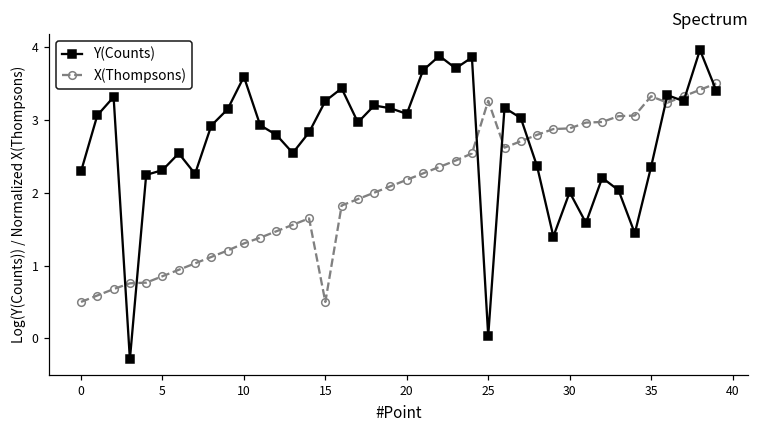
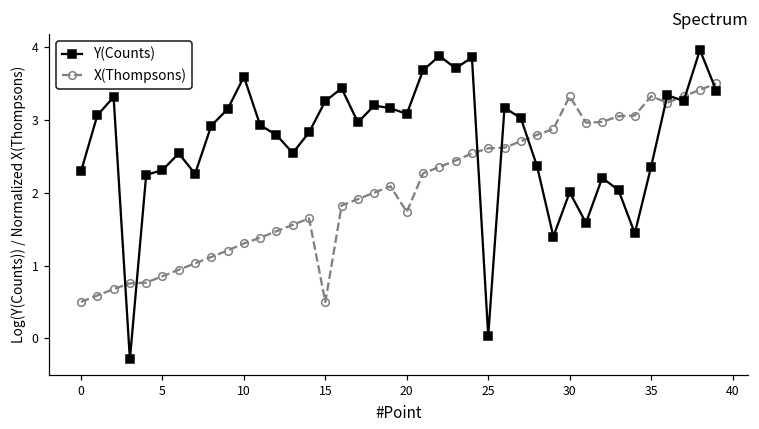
  {
    "Y(Counts)": {
      "0": 2.3,
      "5": 2.3,
      "10": 3.6,
      "15": 3.3,
      "20": 3.1,
      "25": 0.0,
      "30": 2.0,
      "35": 2.4
    },
    "X(Thompsons)": {
      "0": 0.5,
      "5": 0.9,
      "10": 1.3,
      "15": 0.5,
-     "20": 2.2,
-     "25": 3.3,
-     "30": 2.9,
+     "20": 1.7,
+     "25": 2.6,
+     "30": 3.3,
      "35": 3.3
    }
  }
